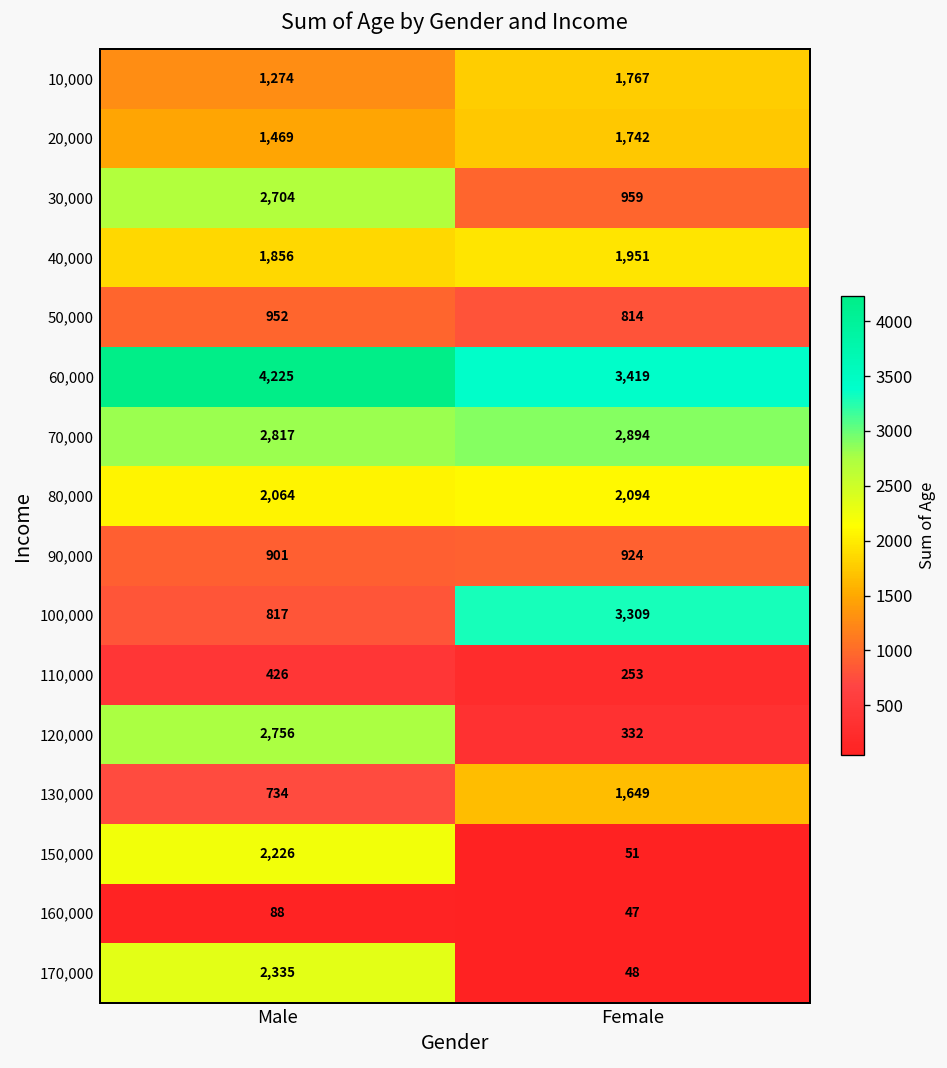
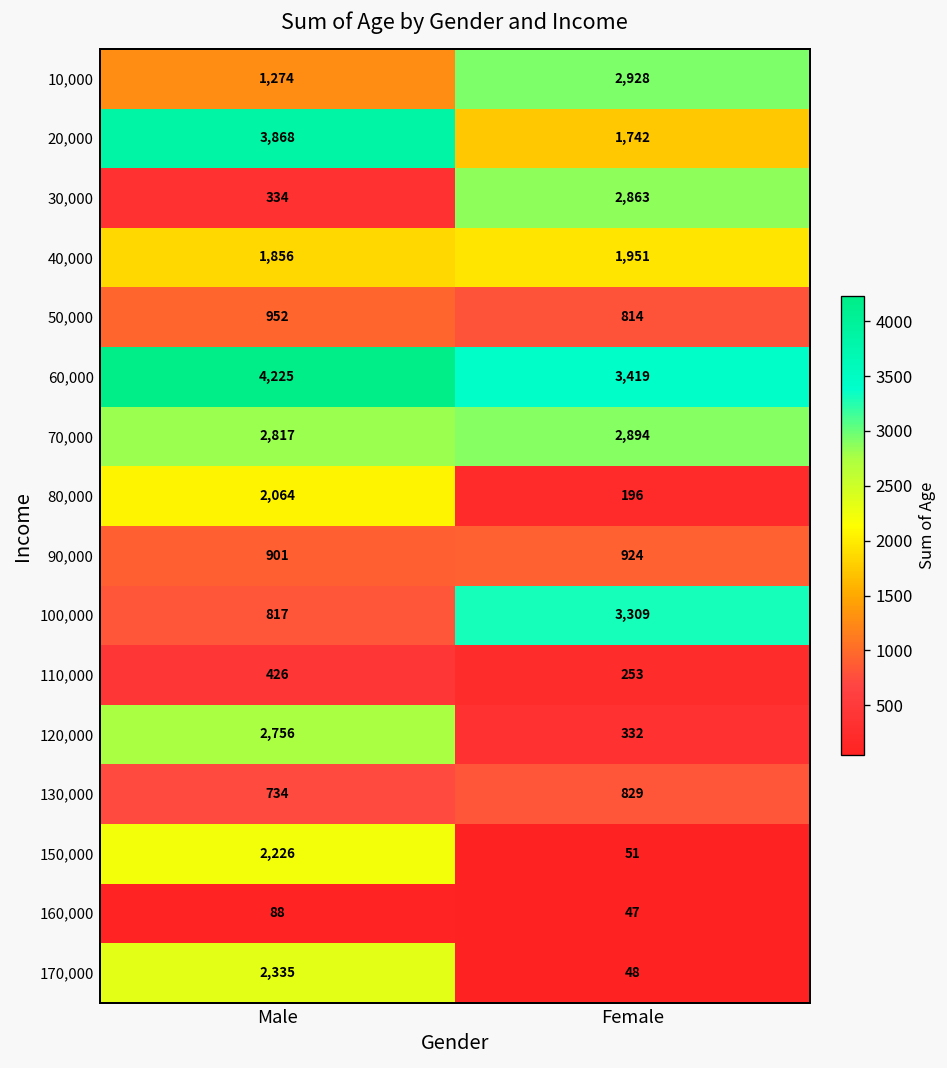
  {
    "10,000": {
      "Male": "1,274",
-     "Female": "1,767"
+     "Female": "2,928"
    },
    "20,000": {
-     "Male": "1,469",
+     "Male": "3,868",
      "Female": "1,742"
    },
    "30,000": {
-     "Male": "2,704",
-     "Female": "959"
+     "Male": "334",
+     "Female": "2,863"
    },
    "40,000": {
      "Male": "1,856",
      "Female": "1,951"
    },
    "50,000": {
      "Male": "952",
      "Female": "814"
    },
    "60,000": {
      "Male": "4,225",
      "Female": "3,419"
    },
    "70,000": {
      "Male": "2,817",
      "Female": "2,894"
    },
    "80,000": {
      "Male": "2,064",
-     "Female": "2,094"
+     "Female": "196"
    },
    "90,000": {
      "Male": "901",
      "Female": "924"
    },
    "100,000": {
      "Male": "817",
      "Female": "3,309"
    },
    "110,000": {
      "Male": "426",
      "Female": "253"
    },
    "120,000": {
      "Male": "2,756",
      "Female": "332"
    },
    "130,000": {
      "Male": "734",
-     "Female": "1,649"
+     "Female": "829"
    },
    "150,000": {
      "Male": "2,226",
      "Female": "51"
    },
    "160,000": {
      "Male": "88",
      "Female": "47"
    },
    "170,000": {
      "Male": "2,335",
      "Female": "48"
    }
  }
